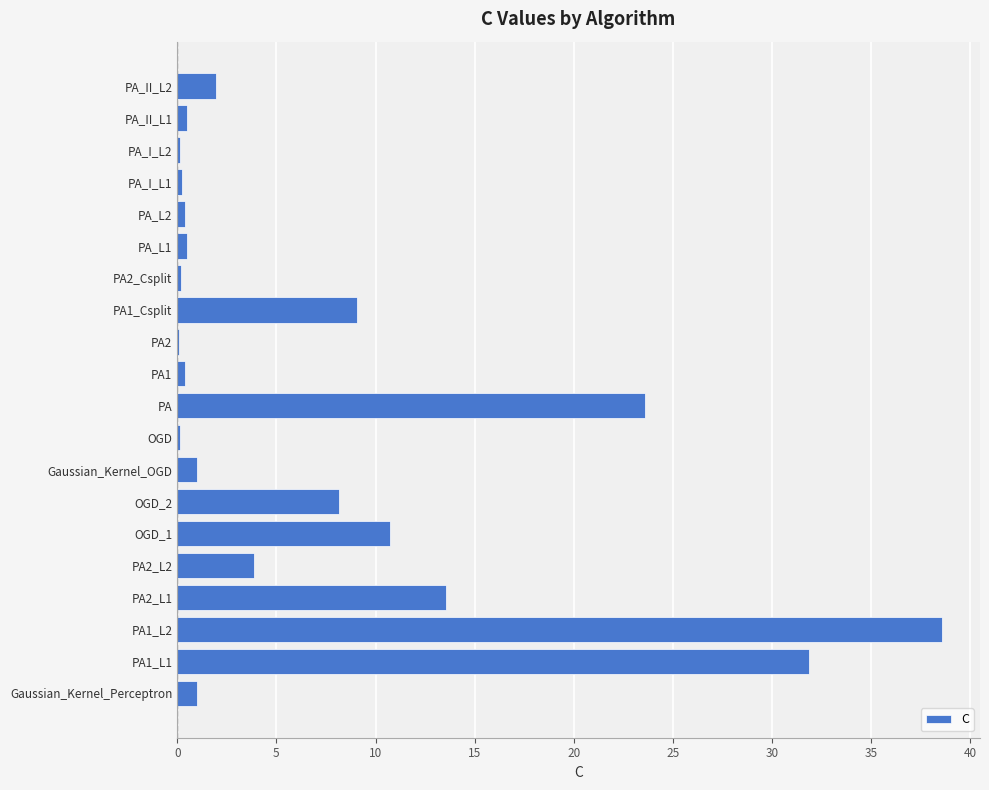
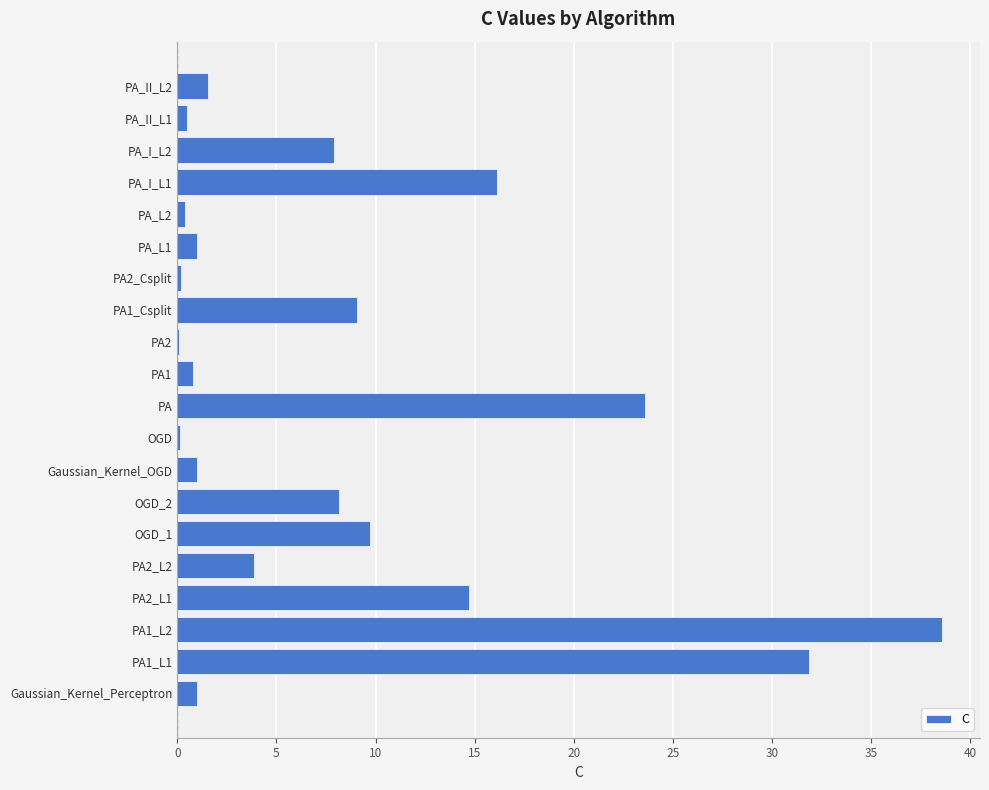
  {
-   "PA_II_L2": 2.0,
+   "PA_II_L2": 1.5,
    "PA_II_L1": 0.5,
-   "PA_I_L2": 0.1,
-   "PA_I_L1": 0.2,
+   "PA_I_L2": 7.9,
+   "PA_I_L1": 16.1,
    "PA_L2": 0.4,
-   "PA_L1": 0.5,
+   "PA_L1": 1.0,
    "PA2_Csplit": 0.2,
    "PA1_Csplit": 9.1,
-   "PA1": 0.4,
+   "PA1": 0.8,
    "PA": 23.6,
    "Gaussian_Kernel_OGD": 1.0,
    "OGD_2": 8.1,
-   "OGD_1": 10.7,
+   "OGD_1": 9.7,
    "PA2_L2": 3.9,
-   "PA2_L1": 13.6,
+   "PA2_L1": 14.7,
    "PA1_L2": 38.6,
    "PA1_L1": 31.8,
    "Gaussian_Kernel_Perceptron": 1.0
  }
